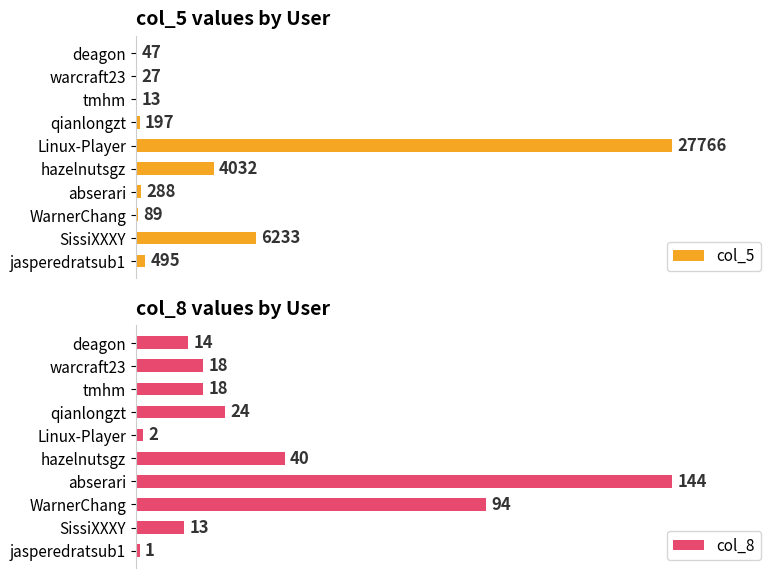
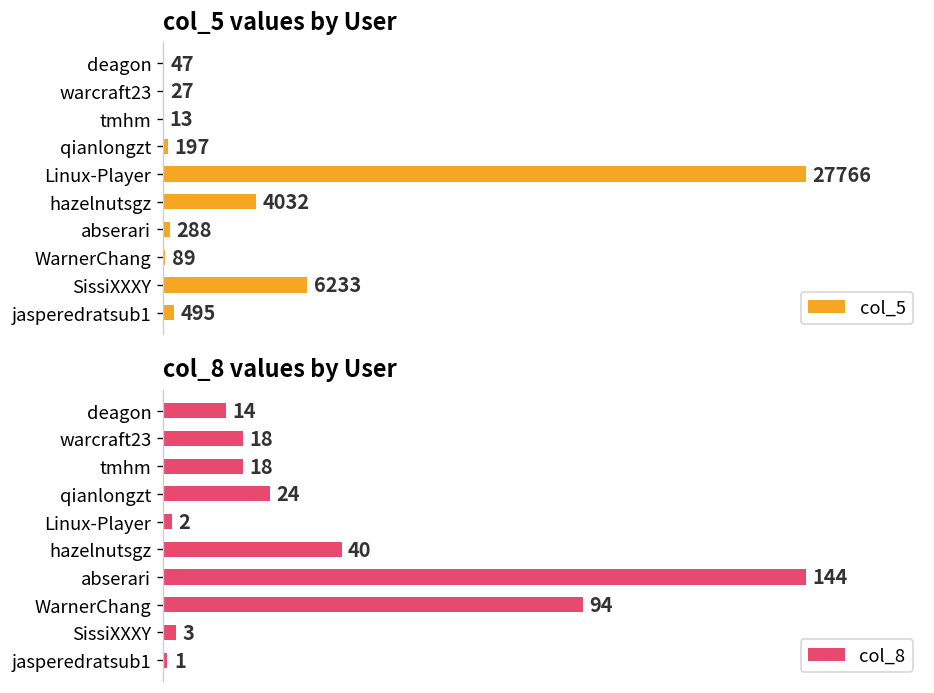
  {
    "col_5 values by User": {
      "deagon": 47,
      "warcraft23": 27,
      "tmhm": 13,
      "qianlongzt": 197,
      "Linux-Player": 27766,
      "hazelnutsgz": 4032,
      "abserari": 288,
      "WarnerChang": 89,
      "SissiXXXY": 6233,
      "jasperedratsub1": 495
    },
    "col_8 values by User": {
      "deagon": 14,
      "warcraft23": 18,
      "tmhm": 18,
      "qianlongzt": 24,
      "Linux-Player": 2,
      "hazelnutsgz": 40,
      "abserari": 144,
      "WarnerChang": 94,
-     "SissiXXXY": 13,
+     "SissiXXXY": 3,
      "jasperedratsub1": 1
    }
  }
